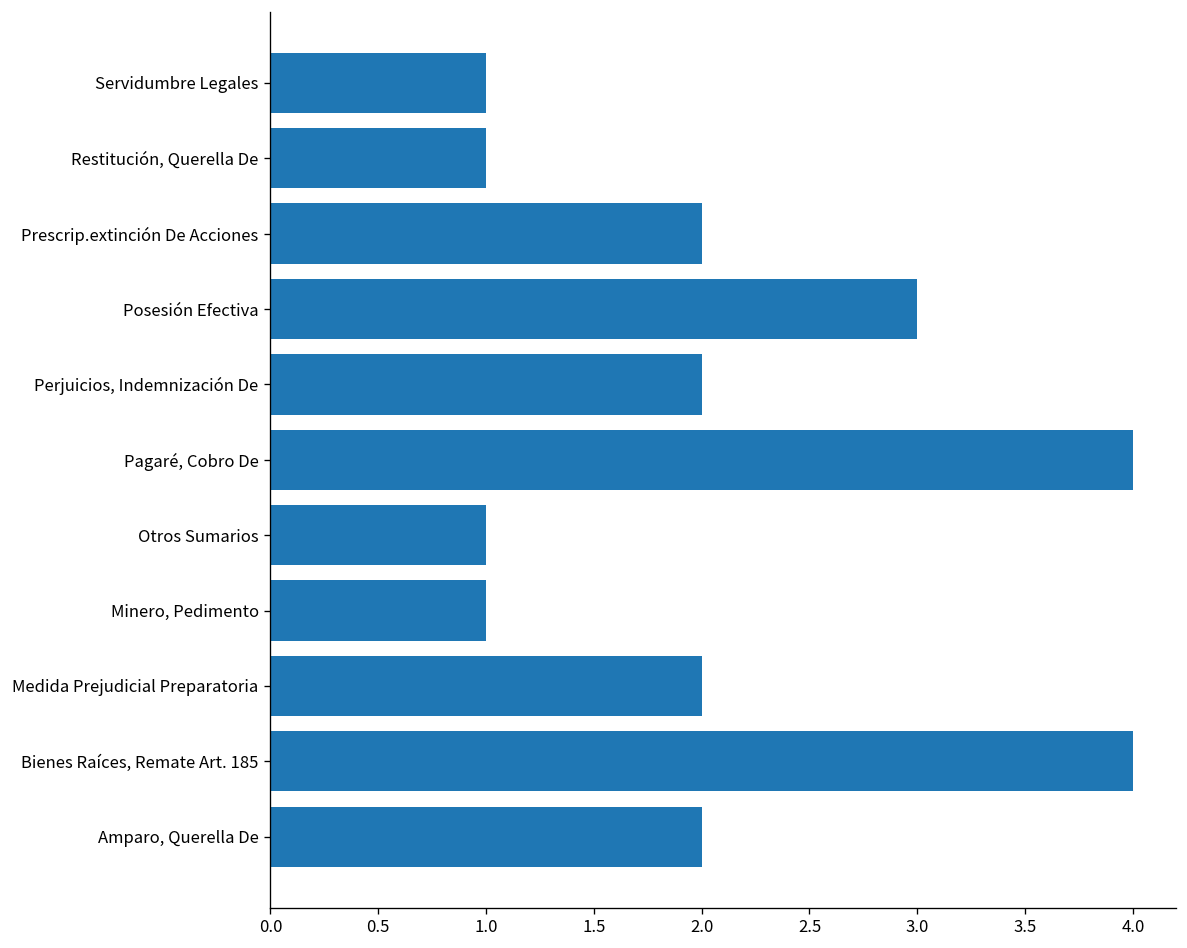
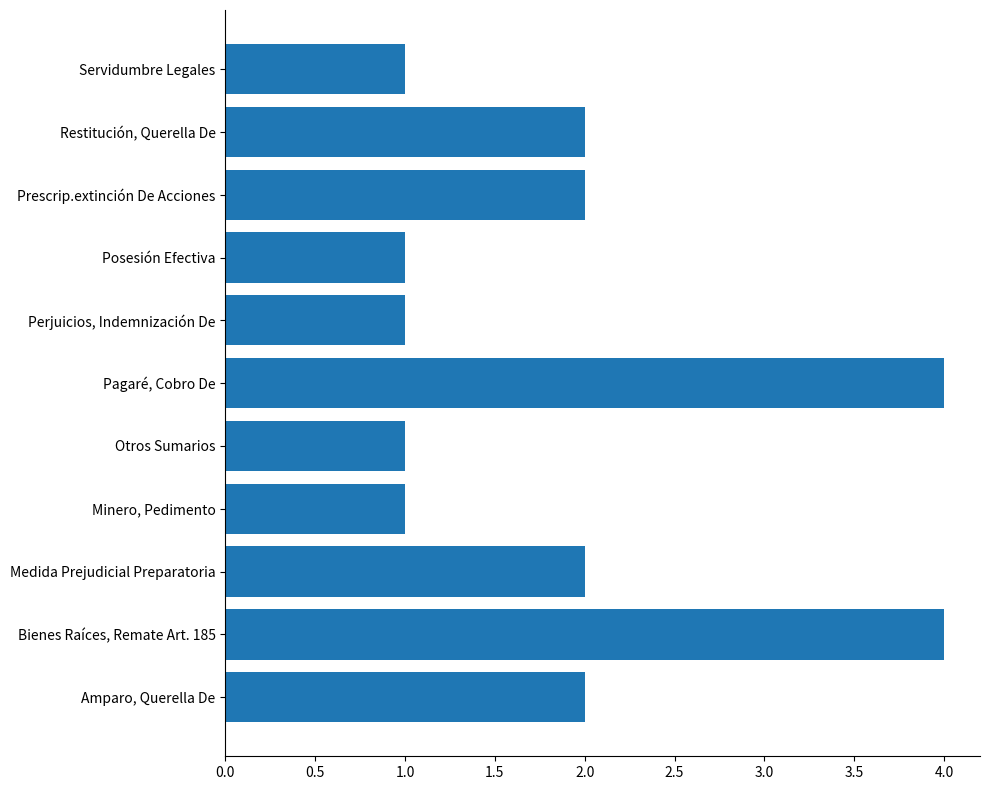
  {
    "Servidumbre Legales": 1,
-   "Restitución, Querella De": 1,
+   "Restitución, Querella De": 2,
    "Prescrip.extinción De Acciones": 2,
-   "Posesión Efectiva": 3,
-   "Perjuicios, Indemnización De": 2,
+   "Posesión Efectiva": 1,
+   "Perjuicios, Indemnización De": 1,
    "Pagaré, Cobro De": 4,
    "Otros Sumarios": 1,
    "Minero, Pedimento": 1,
    "Medida Prejudicial Preparatoria": 2,
    "Bienes Raíces, Remate Art. 185": 4,
    "Amparo, Querella De": 2
  }
